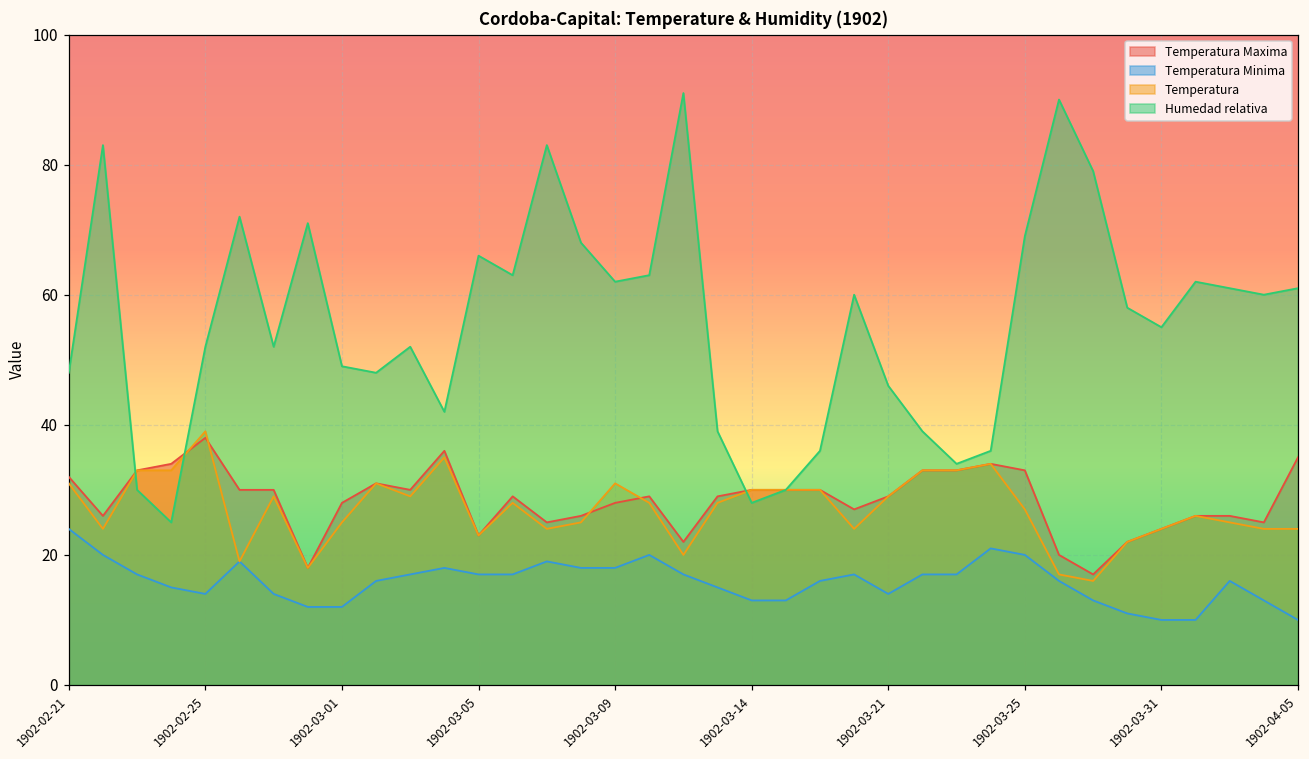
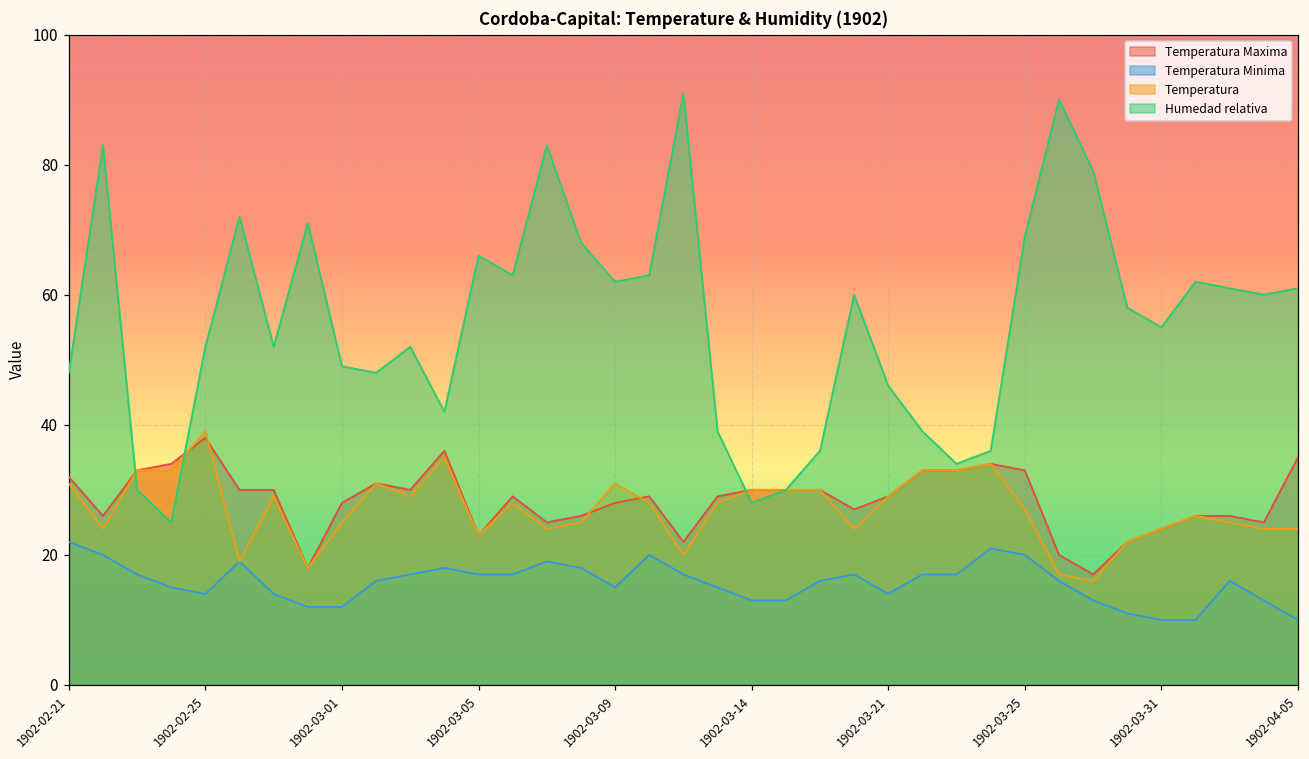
  {
    "Temperatura Maxima": {
      "1902-02-21": 32,
      "1902-02-25": 38,
      "1902-03-01": 28,
      "1902-03-09": 28,
      "1902-03-25": 33,
      "1902-04-05": 35
    },
    "Temperatura Minima": {
-     "1902-02-21": 24,
+     "1902-02-21": 22,
      "1902-02-25": 14,
      "1902-03-01": 12,
      "1902-03-05": 17,
-     "1902-03-09": 18,
+     "1902-03-09": 15,
      "1902-03-14": 13,
      "1902-03-21": 14,
      "1902-03-25": 20,
      "1902-03-31": 10,
      "1902-04-05": 10
    },
    "Temperatura": {
      "1902-02-21": 31,
      "1902-02-25": 39,
      "1902-03-01": 25,
      "1902-03-09": 31,
      "1902-03-25": 27,
      "1902-04-05": 24
    },
    "Humedad relativa": {
      "1902-02-21": 48,
      "1902-02-25": 52,
      "1902-03-01": 49,
      "1902-03-05": 66,
      "1902-03-09": 62,
      "1902-03-14": 28,
      "1902-03-21": 46,
      "1902-03-25": 69,
      "1902-03-31": 55,
      "1902-04-05": 61
    }
  }
